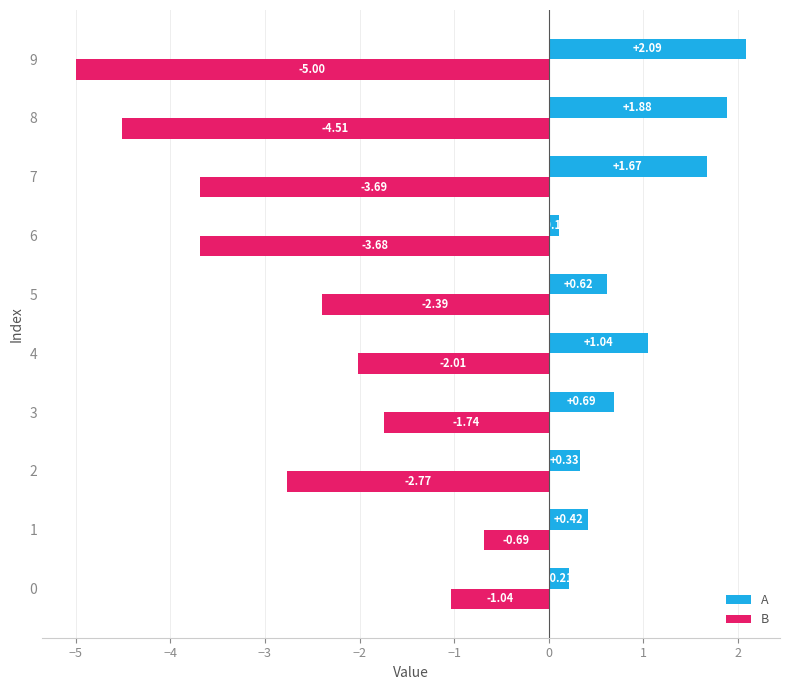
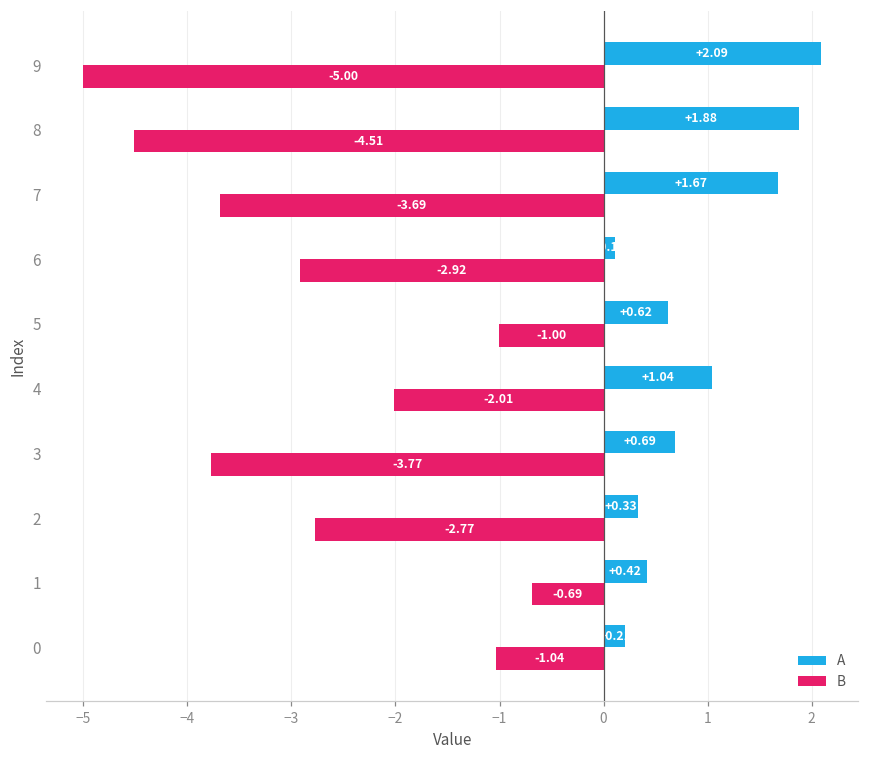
  {
    "A": {
      "9": "+2.09",
      "8": "+1.88",
      "7": "+1.67",
      "5": "+0.62",
      "4": "+1.04",
      "3": "+0.69",
      "2": "+0.33",
      "1": "+0.42",
      "0": "+0.21"
    },
    "B": {
      "9": "-5.00",
      "8": "-4.51",
      "7": "-3.69",
-     "6": "-3.68",
-     "5": "-2.39",
+     "6": "-2.92",
+     "5": "-1.00",
      "4": "-2.01",
-     "3": "-1.74",
+     "3": "-3.77",
      "2": "-2.77",
      "1": "-0.69",
      "0": "-1.04"
    }
  }
